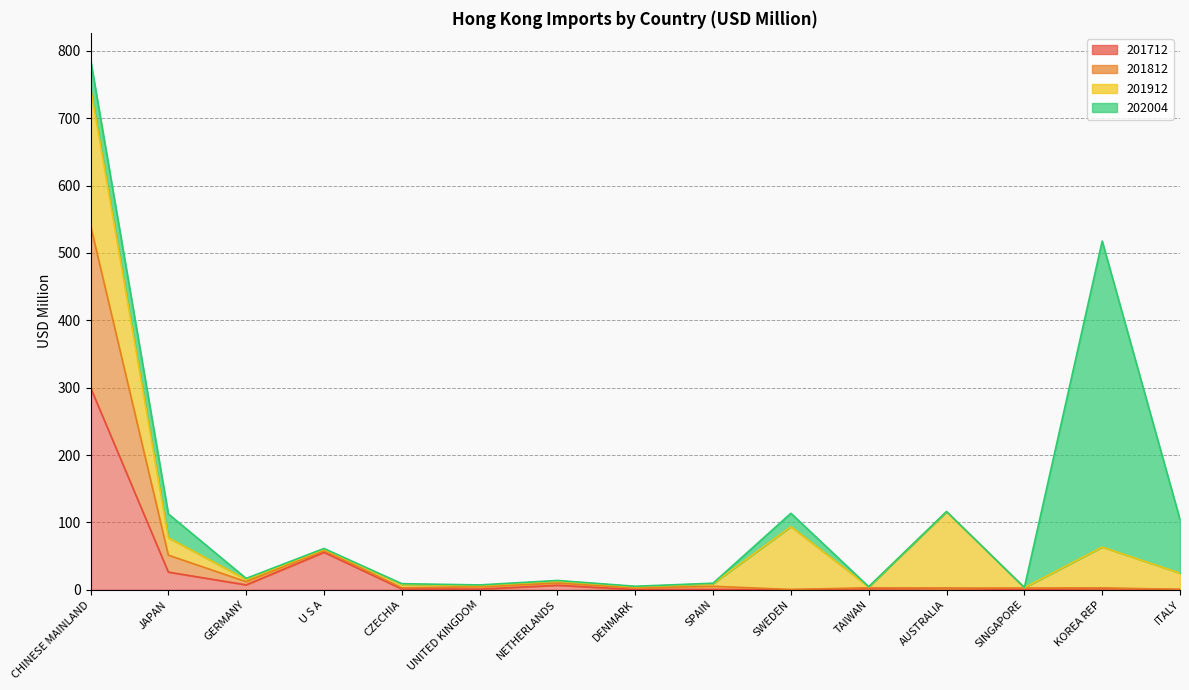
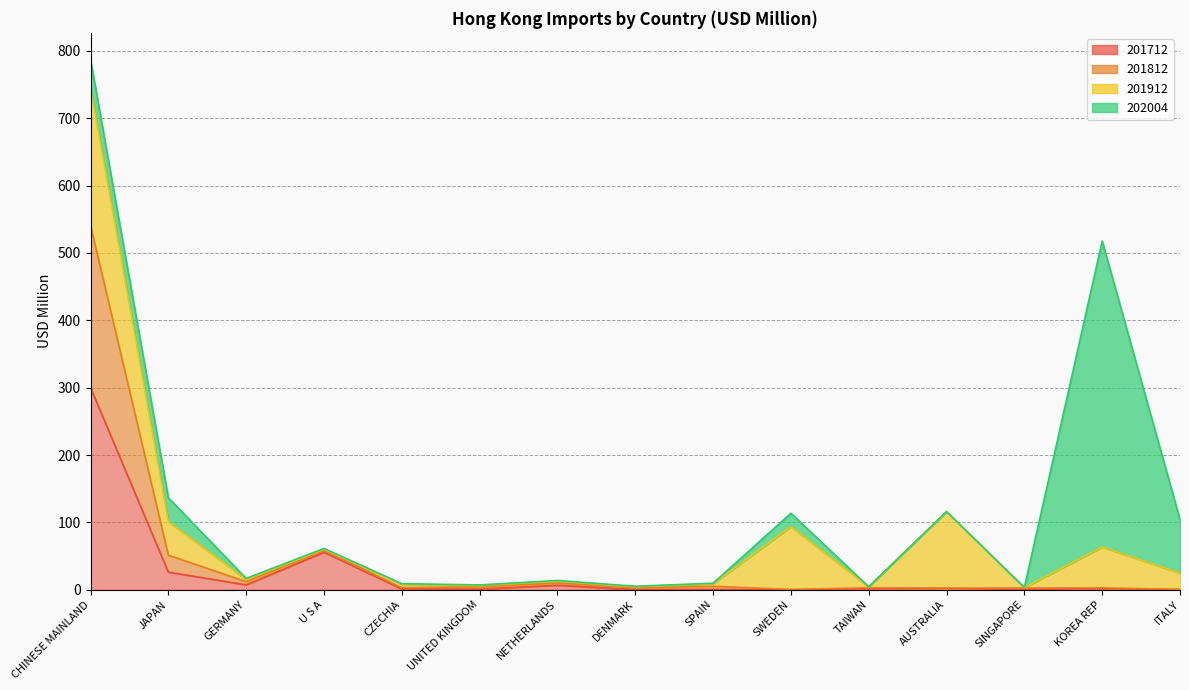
  {
    "201912": {
      "CHINESE MAINLAND": 200,
-     "JAPAN": 30,
+     "JAPAN": 50,
      "SWEDEN": 90,
      "KOREA REP": 60,
      "ITALY": 20
    },
    "202004": {
      "CHINESE MAINLAND": 40,
      "JAPAN": 40,
      "SWEDEN": 20,
      "KOREA REP": 450,
      "ITALY": 80
    }
  }
